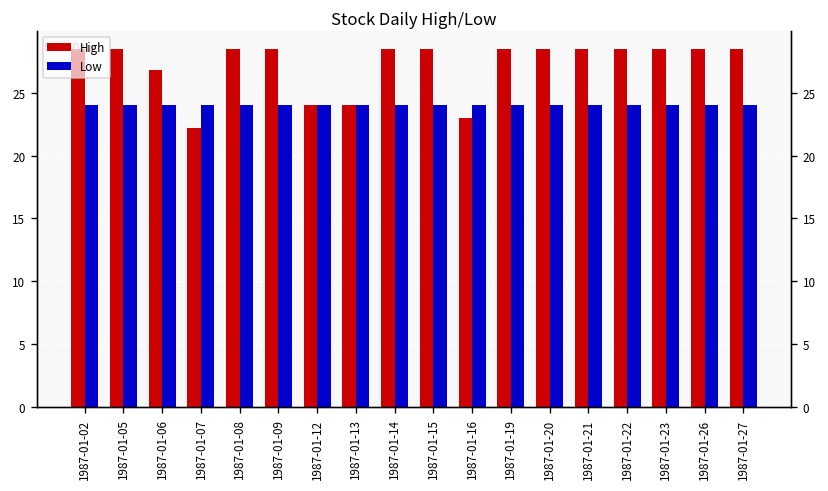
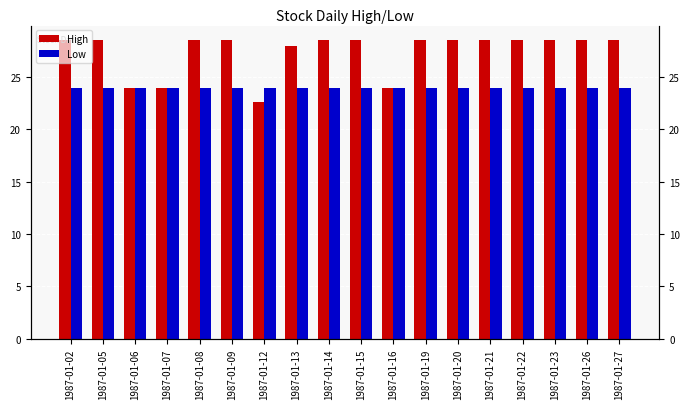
  {
    "High": {
      "1987-01-05": 28.5,
-     "1987-01-06": 26.8,
-     "1987-01-07": 22.2,
+     "1987-01-06": 24.0,
+     "1987-01-07": 24.0,
      "1987-01-08": 28.5,
      "1987-01-09": 28.5,
-     "1987-01-12": 24.0,
-     "1987-01-13": 24,
+     "1987-01-12": 22.6,
+     "1987-01-13": 28,
      "1987-01-14": 28.5,
      "1987-01-15": 28.5,
-     "1987-01-16": 23,
+     "1987-01-16": 24,
      "1987-01-19": 28.5,
      "1987-01-20": 28.5,
      "1987-01-21": 28.5,
      "1987-01-22": 28.5,
      "1987-01-23": 28.5,
      "1987-01-26": 28.5,
      "1987-01-27": 28.5
    },
    "Low": {
      "1987-01-02": 24.0,
      "1987-01-05": 24.0,
      "1987-01-06": 24.0,
      "1987-01-07": 24.0,
      "1987-01-08": 24.0,
      "1987-01-09": 24.0,
      "1987-01-12": 24.0,
      "1987-01-13": 24.0,
      "1987-01-14": 24.0,
      "1987-01-15": 24.0,
      "1987-01-16": 24.0,
      "1987-01-19": 24.0,
      "1987-01-20": 24.0,
      "1987-01-21": 24.0,
      "1987-01-22": 24.0,
      "1987-01-23": 24.0,
      "1987-01-26": 24.0,
      "1987-01-27": 24.0
    }
  }
